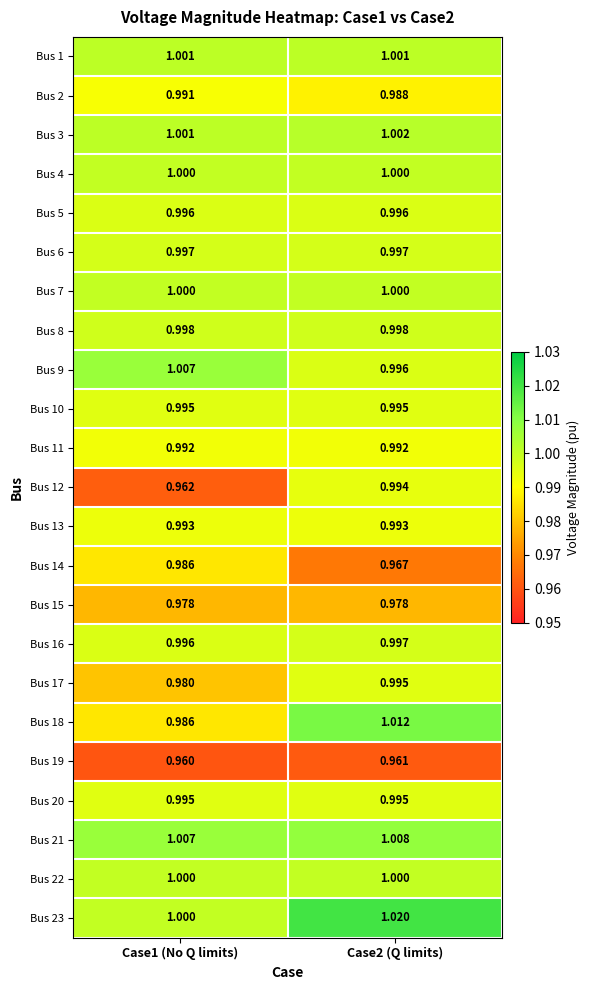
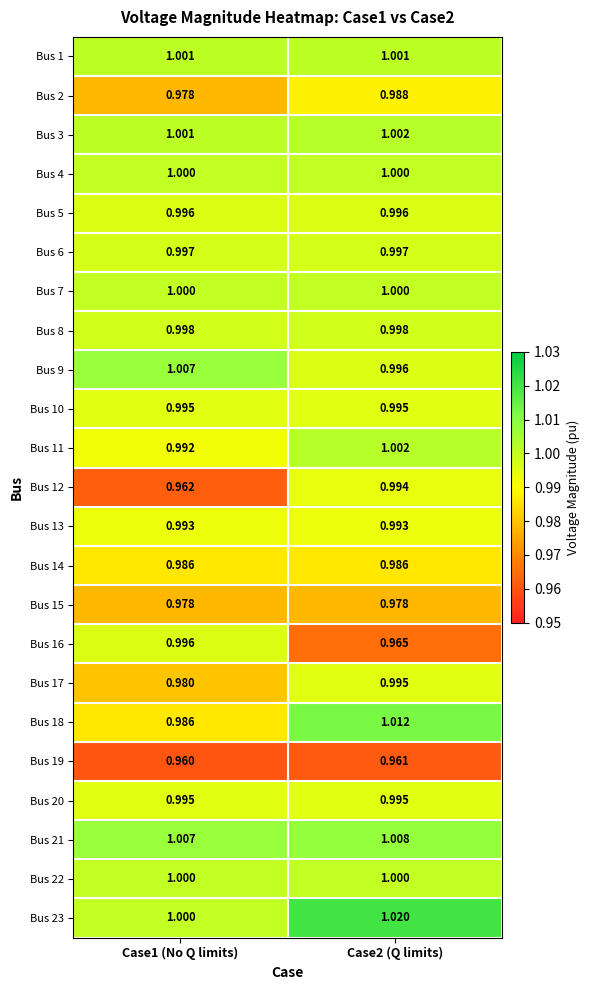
  {
    "Bus 1": {
      "Case1 (No Q limits)": 1.001,
      "Case2 (Q limits)": 1.001
    },
    "Bus 2": {
-     "Case1 (No Q limits)": 0.991,
+     "Case1 (No Q limits)": 0.978,
      "Case2 (Q limits)": 0.988
    },
    "Bus 3": {
      "Case1 (No Q limits)": 1.001,
      "Case2 (Q limits)": 1.002
    },
    "Bus 4": {
      "Case1 (No Q limits)": 1.000,
      "Case2 (Q limits)": 1.000
    },
    "Bus 5": {
      "Case1 (No Q limits)": 0.996,
      "Case2 (Q limits)": 0.996
    },
    "Bus 6": {
      "Case1 (No Q limits)": 0.997,
      "Case2 (Q limits)": 0.997
    },
    "Bus 7": {
      "Case1 (No Q limits)": 1.000,
      "Case2 (Q limits)": 1.000
    },
    "Bus 8": {
      "Case1 (No Q limits)": 0.998,
      "Case2 (Q limits)": 0.998
    },
    "Bus 9": {
      "Case1 (No Q limits)": 1.007,
      "Case2 (Q limits)": 0.996
    },
    "Bus 10": {
      "Case1 (No Q limits)": 0.995,
      "Case2 (Q limits)": 0.995
    },
    "Bus 11": {
      "Case1 (No Q limits)": 0.992,
-     "Case2 (Q limits)": 0.992
+     "Case2 (Q limits)": 1.002
    },
    "Bus 12": {
      "Case1 (No Q limits)": 0.962,
      "Case2 (Q limits)": 0.994
    },
    "Bus 13": {
      "Case1 (No Q limits)": 0.993,
      "Case2 (Q limits)": 0.993
    },
    "Bus 14": {
      "Case1 (No Q limits)": 0.986,
-     "Case2 (Q limits)": 0.967
+     "Case2 (Q limits)": 0.986
    },
    "Bus 15": {
      "Case1 (No Q limits)": 0.978,
      "Case2 (Q limits)": 0.978
    },
    "Bus 16": {
      "Case1 (No Q limits)": 0.996,
-     "Case2 (Q limits)": 0.997
+     "Case2 (Q limits)": 0.965
    },
    "Bus 17": {
      "Case1 (No Q limits)": 0.980,
      "Case2 (Q limits)": 0.995
    },
    "Bus 18": {
      "Case1 (No Q limits)": 0.986,
      "Case2 (Q limits)": 1.012
    },
    "Bus 19": {
      "Case1 (No Q limits)": 0.960,
      "Case2 (Q limits)": 0.961
    },
    "Bus 20": {
      "Case1 (No Q limits)": 0.995,
      "Case2 (Q limits)": 0.995
    },
    "Bus 21": {
      "Case1 (No Q limits)": 1.007,
      "Case2 (Q limits)": 1.008
    },
    "Bus 22": {
      "Case1 (No Q limits)": 1.000,
      "Case2 (Q limits)": 1.000
    },
    "Bus 23": {
      "Case1 (No Q limits)": 1.000,
      "Case2 (Q limits)": 1.020
    }
  }
